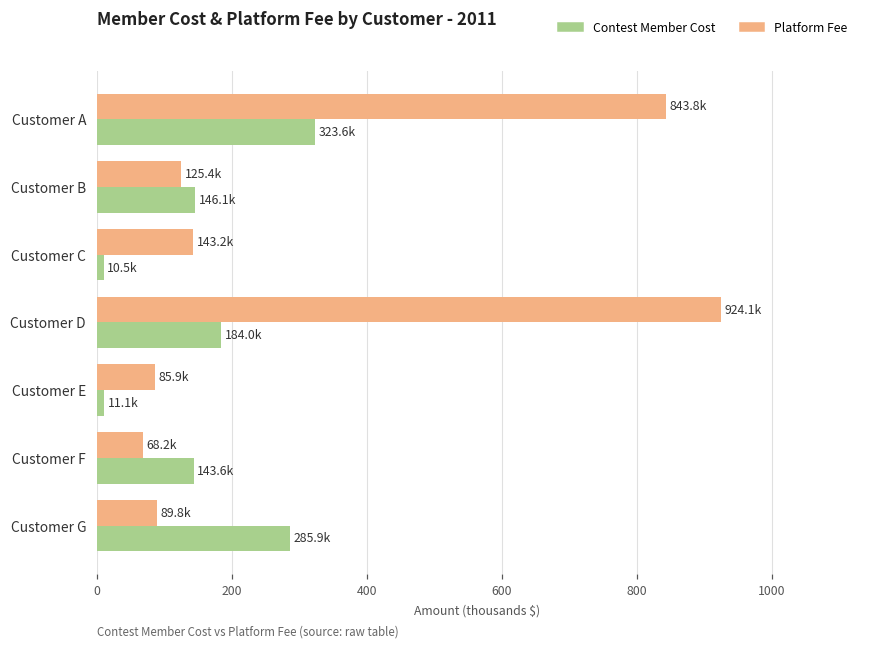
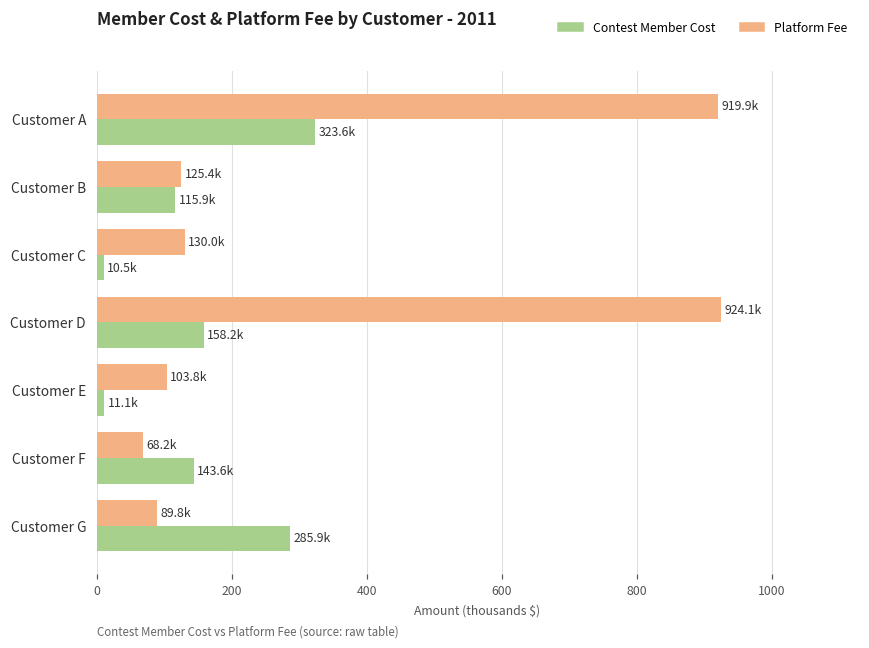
  {
    "Contest Member Cost": {
      "Customer A": "323.6k",
-     "Customer B": "146.1k",
+     "Customer B": "115.9k",
      "Customer C": "10.5k",
-     "Customer D": "184.0k",
+     "Customer D": "158.2k",
      "Customer E": "11.1k",
      "Customer F": "143.6k",
      "Customer G": "285.9k"
    },
    "Platform Fee": {
-     "Customer A": "843.8k",
+     "Customer A": "919.9k",
      "Customer B": "125.4k",
-     "Customer C": "143.2k",
+     "Customer C": "130.0k",
      "Customer D": "924.1k",
-     "Customer E": "85.9k",
+     "Customer E": "103.8k",
      "Customer F": "68.2k",
      "Customer G": "89.8k"
    }
  }
